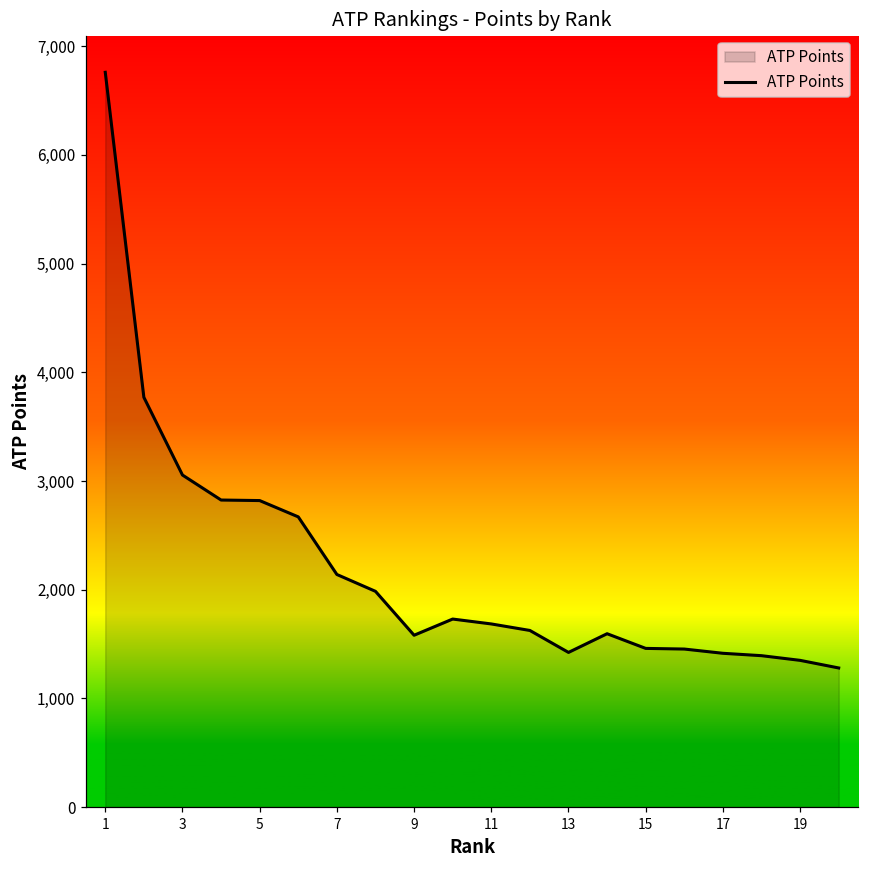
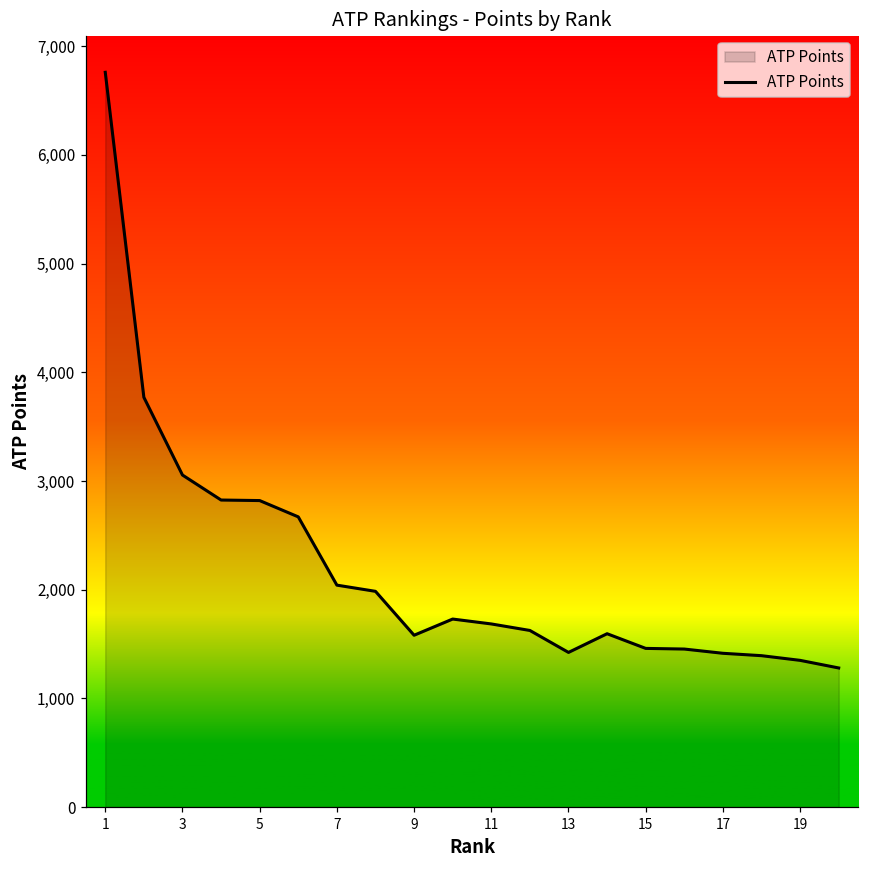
  {
    "1": "6,800",
    "3": "3,100",
    "5": "2,800",
-   "7": "2,100",
+   "7": "2,000",
    "9": "1,600",
    "11": "1,700",
    "13": "1,400",
    "15": "1,500",
    "17": "1,400",
    "19": "1,400"
  }
